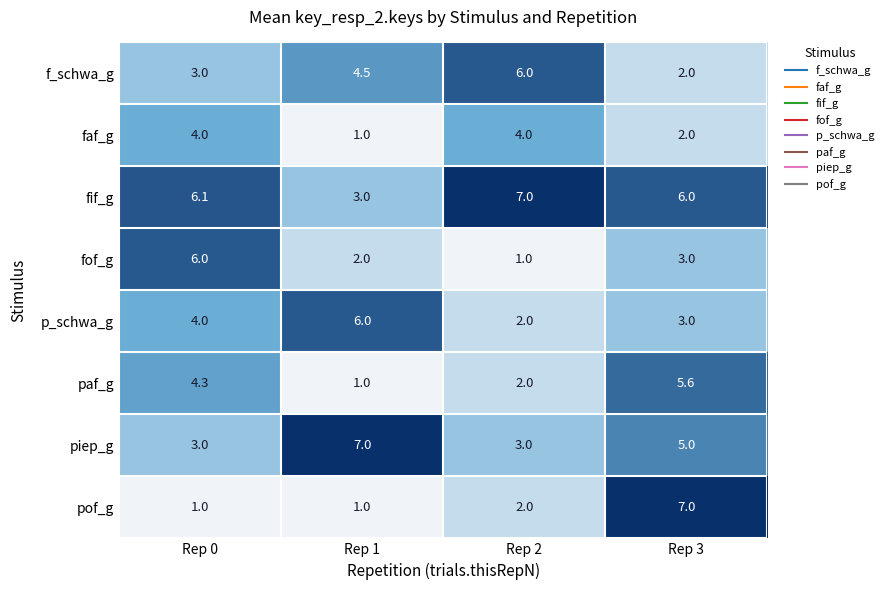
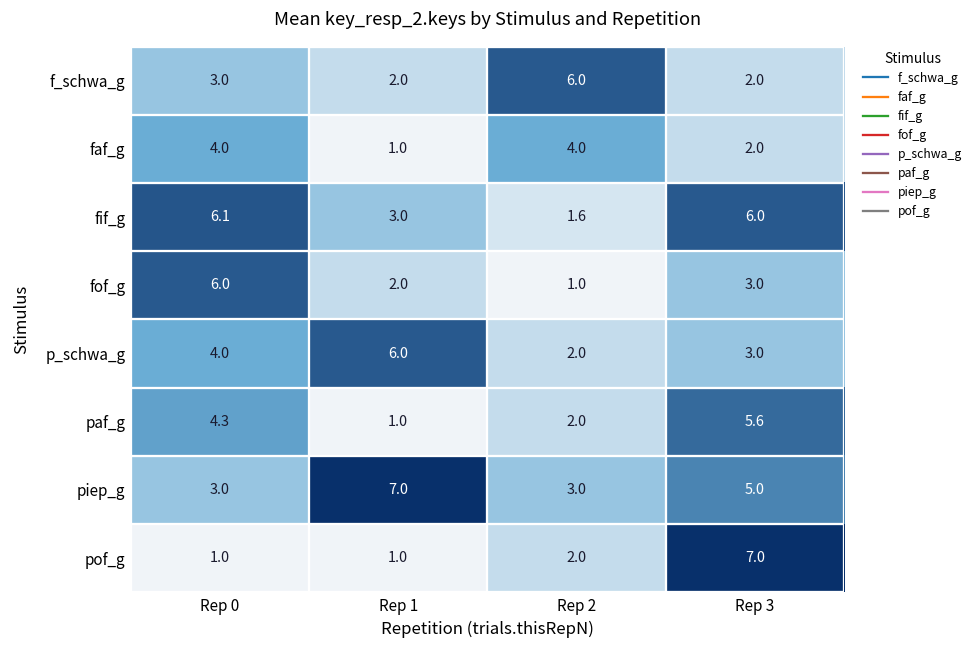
  {
    "f_schwa_g": {
      "Rep 0": 3.0,
-     "Rep 1": 4.5,
+     "Rep 1": 2.0,
      "Rep 2": 6.0,
      "Rep 3": 2.0
    },
    "faf_g": {
      "Rep 0": 4.0,
      "Rep 1": 1.0,
      "Rep 2": 4.0,
      "Rep 3": 2.0
    },
    "fif_g": {
      "Rep 0": 6.1,
      "Rep 1": 3.0,
-     "Rep 2": 7.0,
+     "Rep 2": 1.6,
      "Rep 3": 6.0
    },
    "fof_g": {
      "Rep 0": 6.0,
      "Rep 1": 2.0,
      "Rep 2": 1.0,
      "Rep 3": 3.0
    },
    "p_schwa_g": {
      "Rep 0": 4.0,
      "Rep 1": 6.0,
      "Rep 2": 2.0,
      "Rep 3": 3.0
    },
    "paf_g": {
      "Rep 0": 4.3,
      "Rep 1": 1.0,
      "Rep 2": 2.0,
      "Rep 3": 5.6
    },
    "piep_g": {
      "Rep 0": 3.0,
      "Rep 1": 7.0,
      "Rep 2": 3.0,
      "Rep 3": 5.0
    },
    "pof_g": {
      "Rep 0": 1.0,
      "Rep 1": 1.0,
      "Rep 2": 2.0,
      "Rep 3": 7.0
    }
  }
